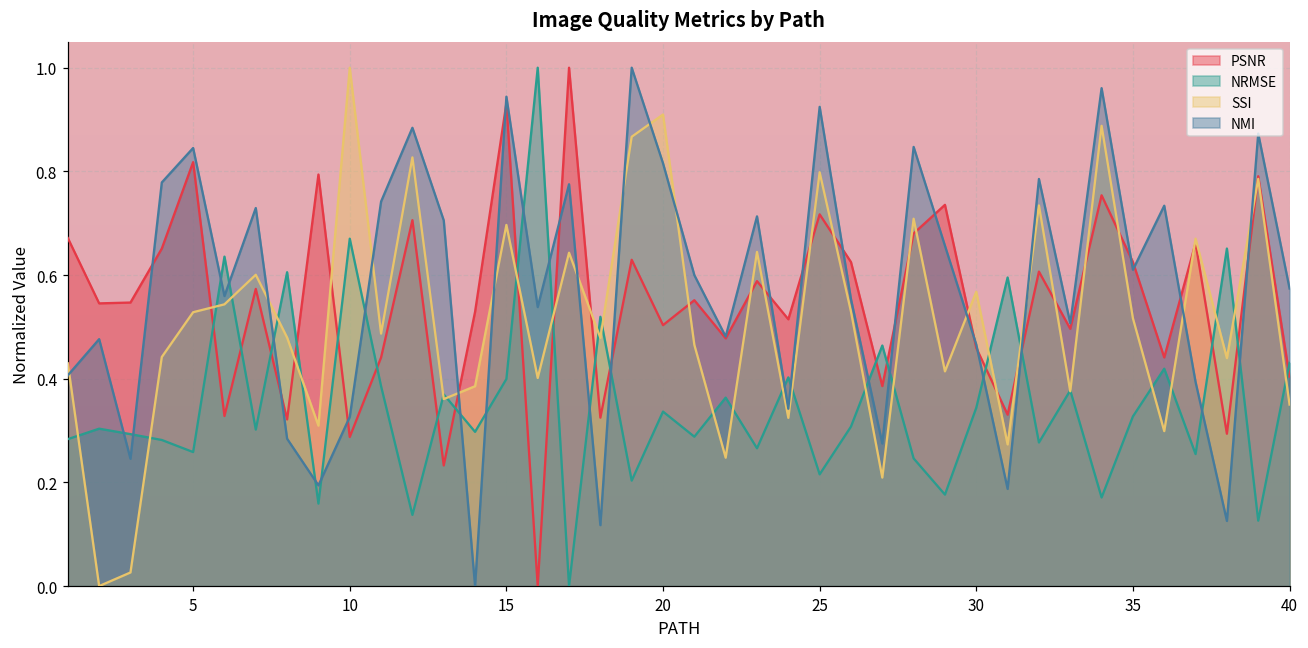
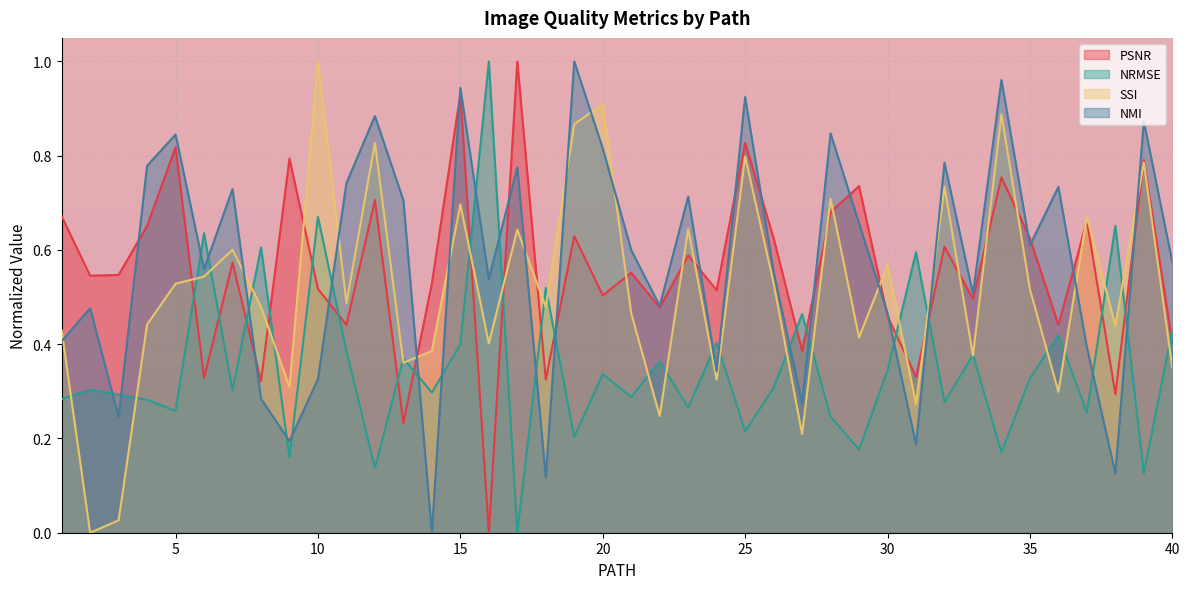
  {
    "PSNR": {
      "5": 0.82,
-     "10": 0.29,
+     "10": 0.52,
      "15": 0.93,
      "20": 0.50,
-     "25": 0.72,
+     "25": 0.83,
      "30": 0.46,
      "35": 0.63,
      "40": 0.40
    },
    "SSI": {
      "5": 0.53,
      "10": 1.00,
      "15": 0.70,
      "20": 0.91,
      "25": 0.80,
      "30": 0.57,
      "35": 0.52,
      "40": 0.35
    }
  }
